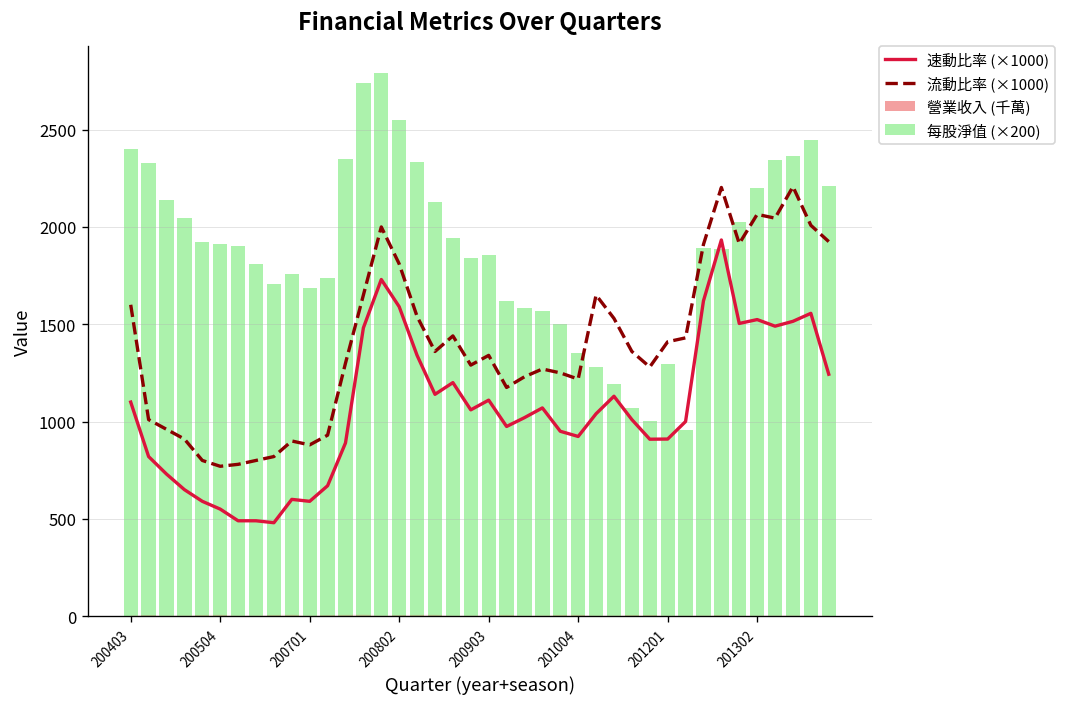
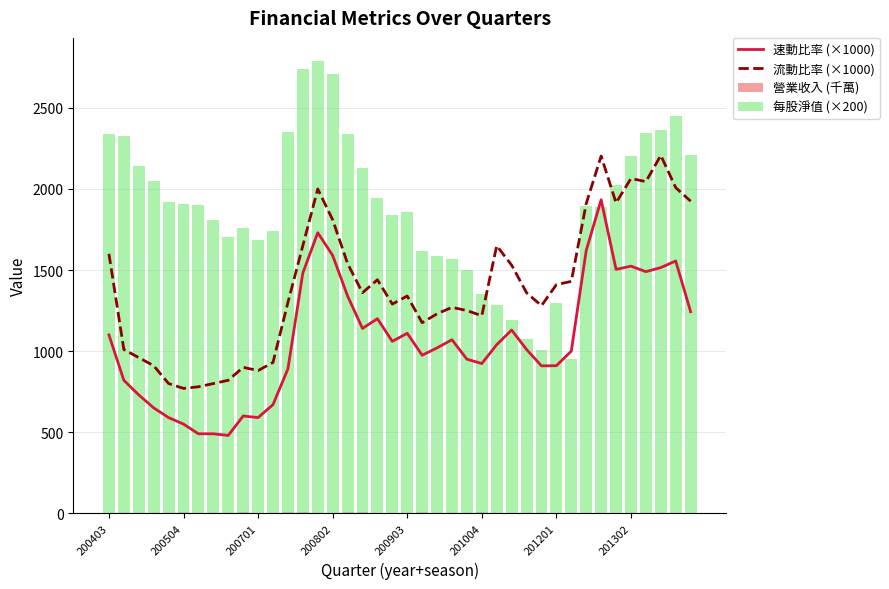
  {
    "速動比率 (×1000)": {
      "200403": 1100,
      "200504": 550,
      "200701": 590,
      "200802": 1590,
      "200903": 1110,
      "201004": 920,
      "201201": 910,
      "201302": 1520
    },
    "流動比率 (×1000)": {
      "200403": 1600,
      "200504": 770,
      "200701": 880,
      "200802": 1810,
      "200903": 1340,
      "201004": 1220,
      "201201": 1410,
      "201302": 2060
    },
    "每股淨值 (×200)": {
-     "200403": 2400,
+     "200403": 2340,
      "200504": 1910,
      "200701": 1680,
-     "200802": 2550,
+     "200802": 2710,
      "200903": 1860,
      "201004": 1350,
      "201201": 1300,
      "201302": 2200
    }
  }
